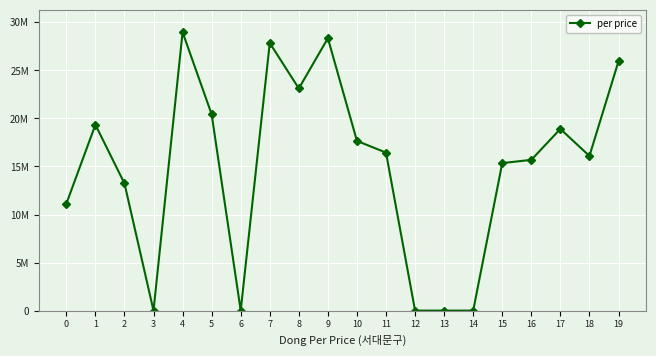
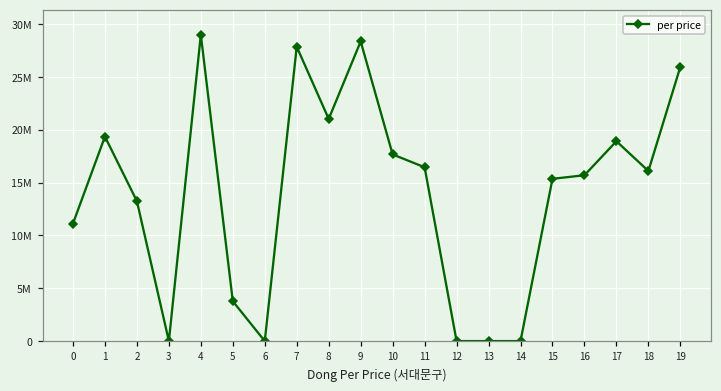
  {
    "0": 11000000,
    "1": 19000000,
    "2": 13000000,
    "3": 0,
    "4": 29000000,
-   "5": 20000000,
+   "5": 4000000,
    "6": 0,
    "7": 28000000,
-   "8": 23000000,
+   "8": 21000000,
    "9": 28000000,
    "10": 18000000,
    "11": 16000000,
    "12": 0,
    "13": 0,
    "14": 0,
    "15": 15000000,
    "16": 16000000,
    "17": 19000000,
    "18": 16000000,
    "19": 26000000
  }
